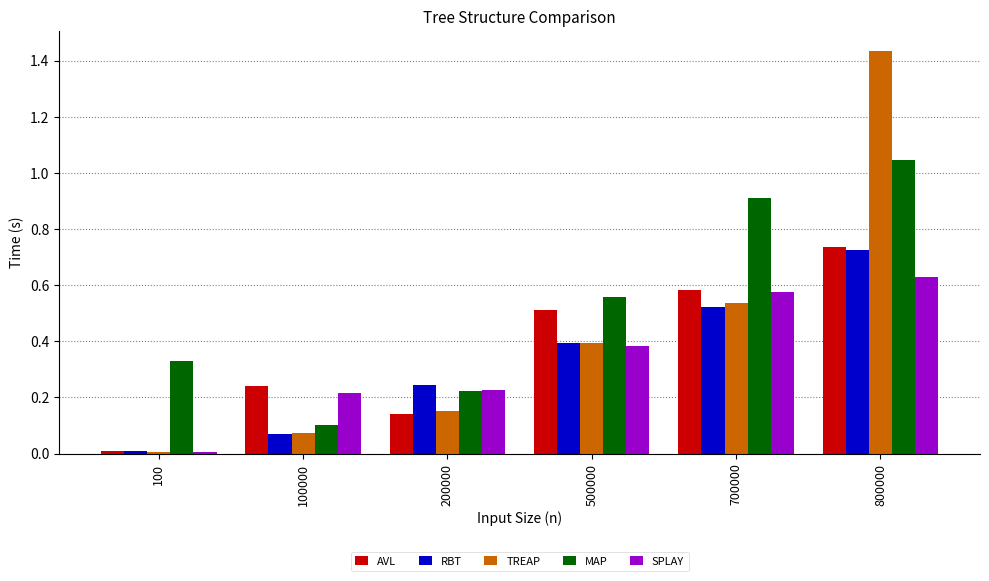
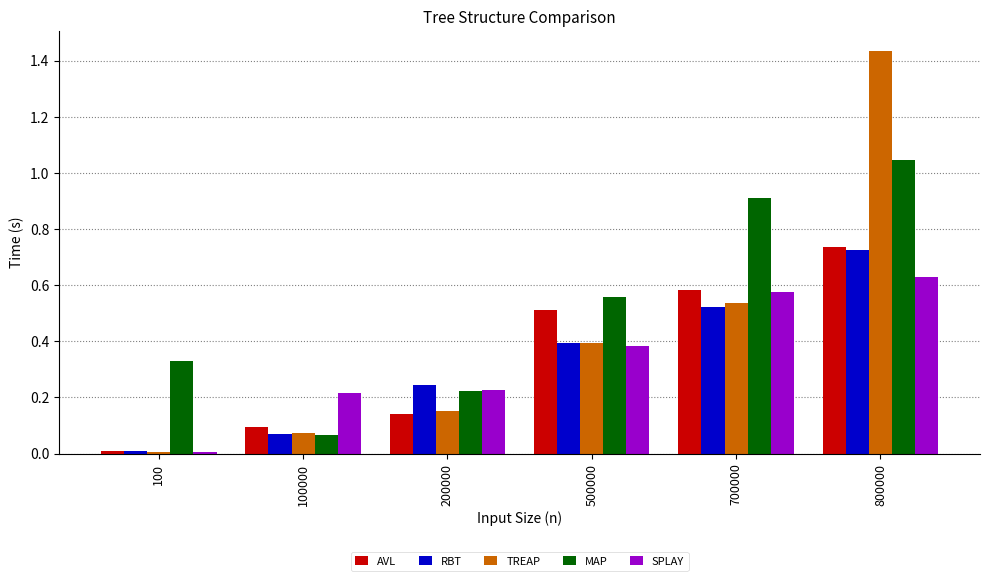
  {
    "AVL": {
      "100": 0.01,
-     "100000": 0.24,
+     "100000": 0.10,
      "200000": 0.14,
      "500000": 0.51,
      "700000": 0.58,
      "800000": 0.74
    },
    "RBT": {
      "100000": 0.07,
      "200000": 0.24,
      "500000": 0.39,
      "700000": 0.52,
      "800000": 0.73
    },
    "TREAP": {
      "100000": 0.07,
      "200000": 0.15,
      "500000": 0.39,
      "700000": 0.54,
      "800000": 1.43
    },
    "MAP": {
      "100": 0.33,
-     "100000": 0.10,
+     "100000": 0.07,
      "200000": 0.22,
      "500000": 0.56,
      "700000": 0.91,
      "800000": 1.05
    },
    "SPLAY": {
      "100000": 0.22,
      "200000": 0.23,
      "500000": 0.38,
      "700000": 0.58,
      "800000": 0.63
    }
  }
